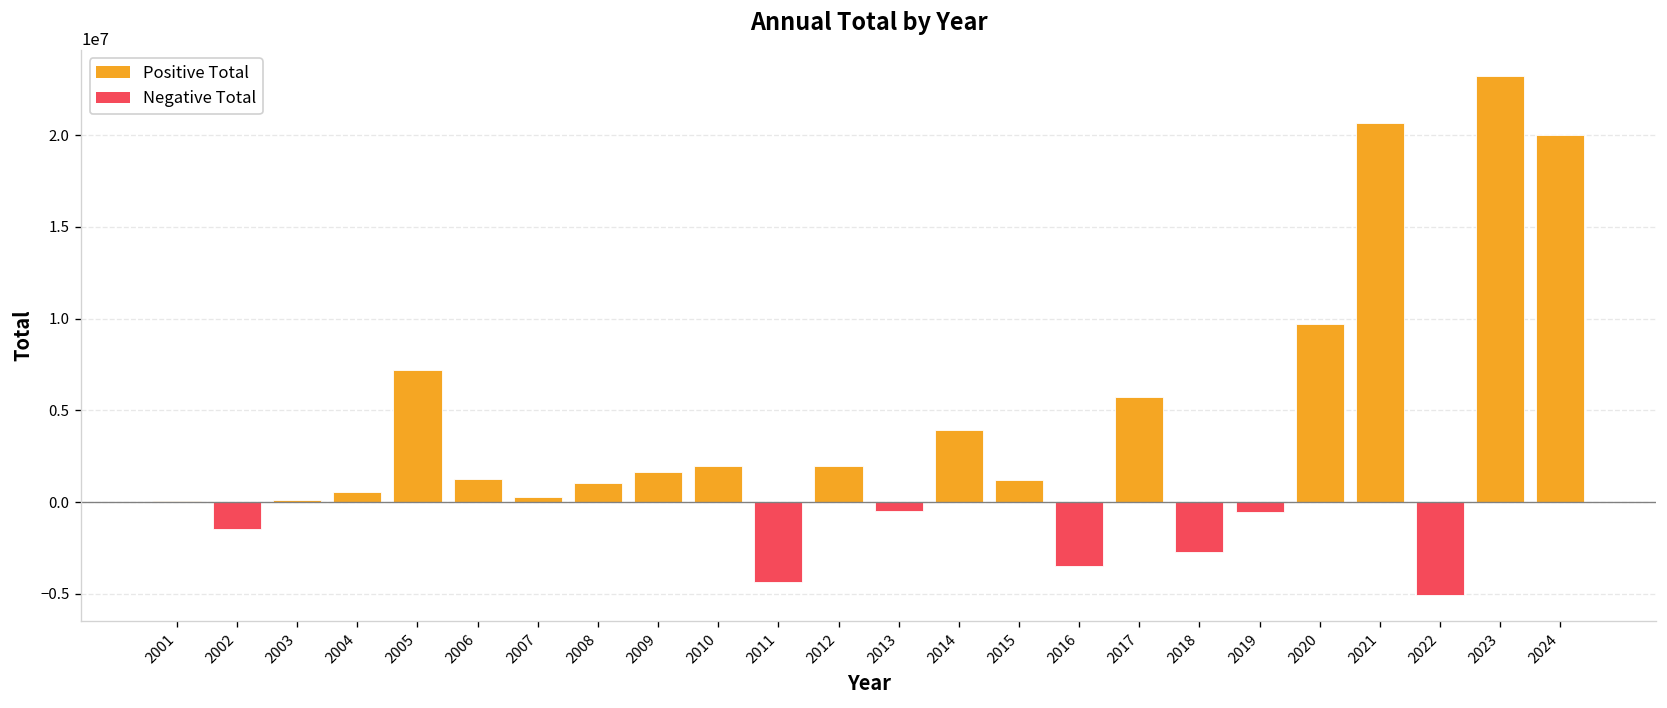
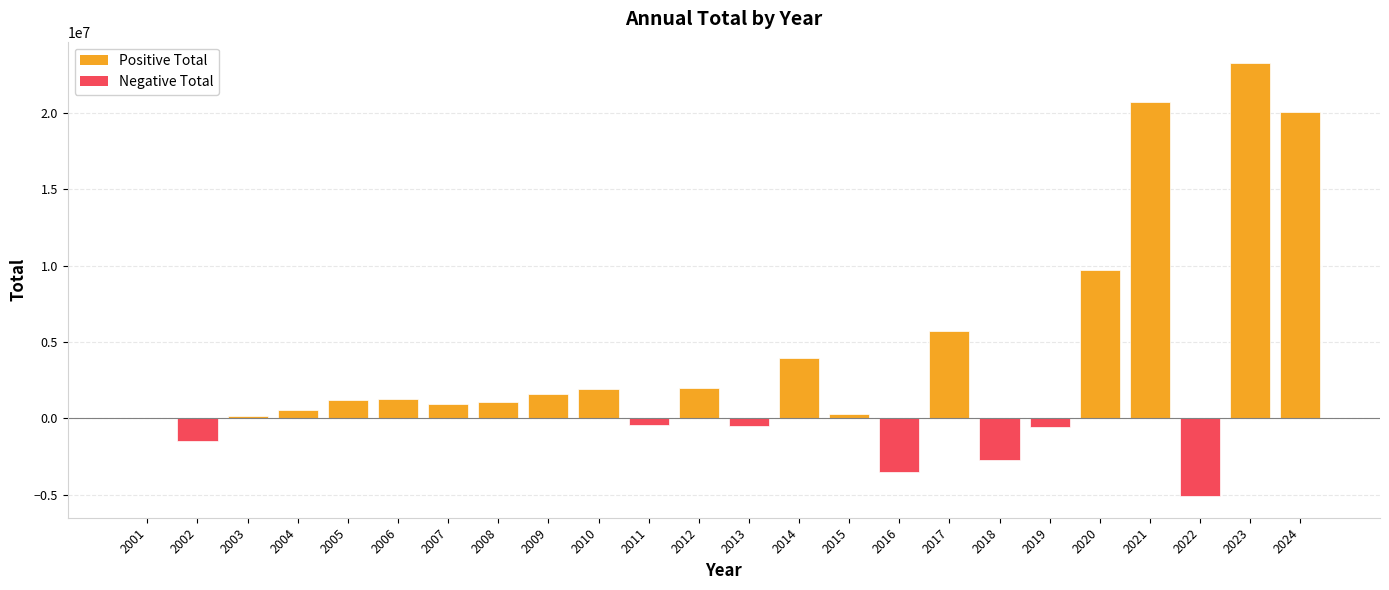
  {
    "2002": -1500000,
    "2004": 500000,
-   "2005": 7200000,
+   "2005": 1200000,
    "2006": 1300000,
-   "2007": 300000,
+   "2007": 900000,
    "2008": 1100000,
    "2009": 1600000,
    "2010": 1900000,
-   "2011": -4400000,
+   "2011": -400000,
    "2012": 2000000,
    "2013": -500000,
    "2014": 3900000,
-   "2015": 1200000,
+   "2015": 300000,
    "2016": -3500000,
    "2017": 5700000,
    "2018": -2700000,
    "2019": -600000,
    "2020": 9700000,
    "2021": 20700000,
    "2022": -5100000,
    "2023": 23200000,
    "2024": 20000000
  }
